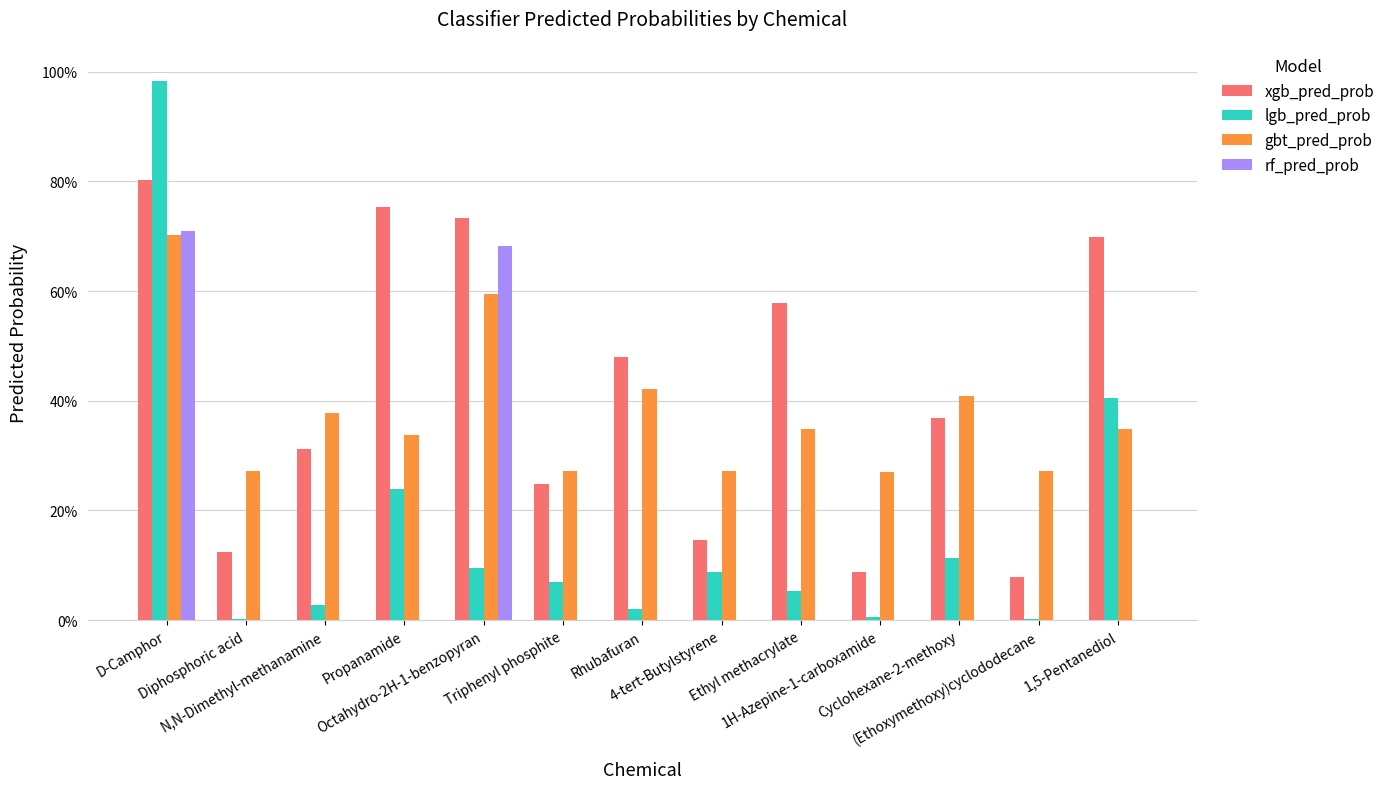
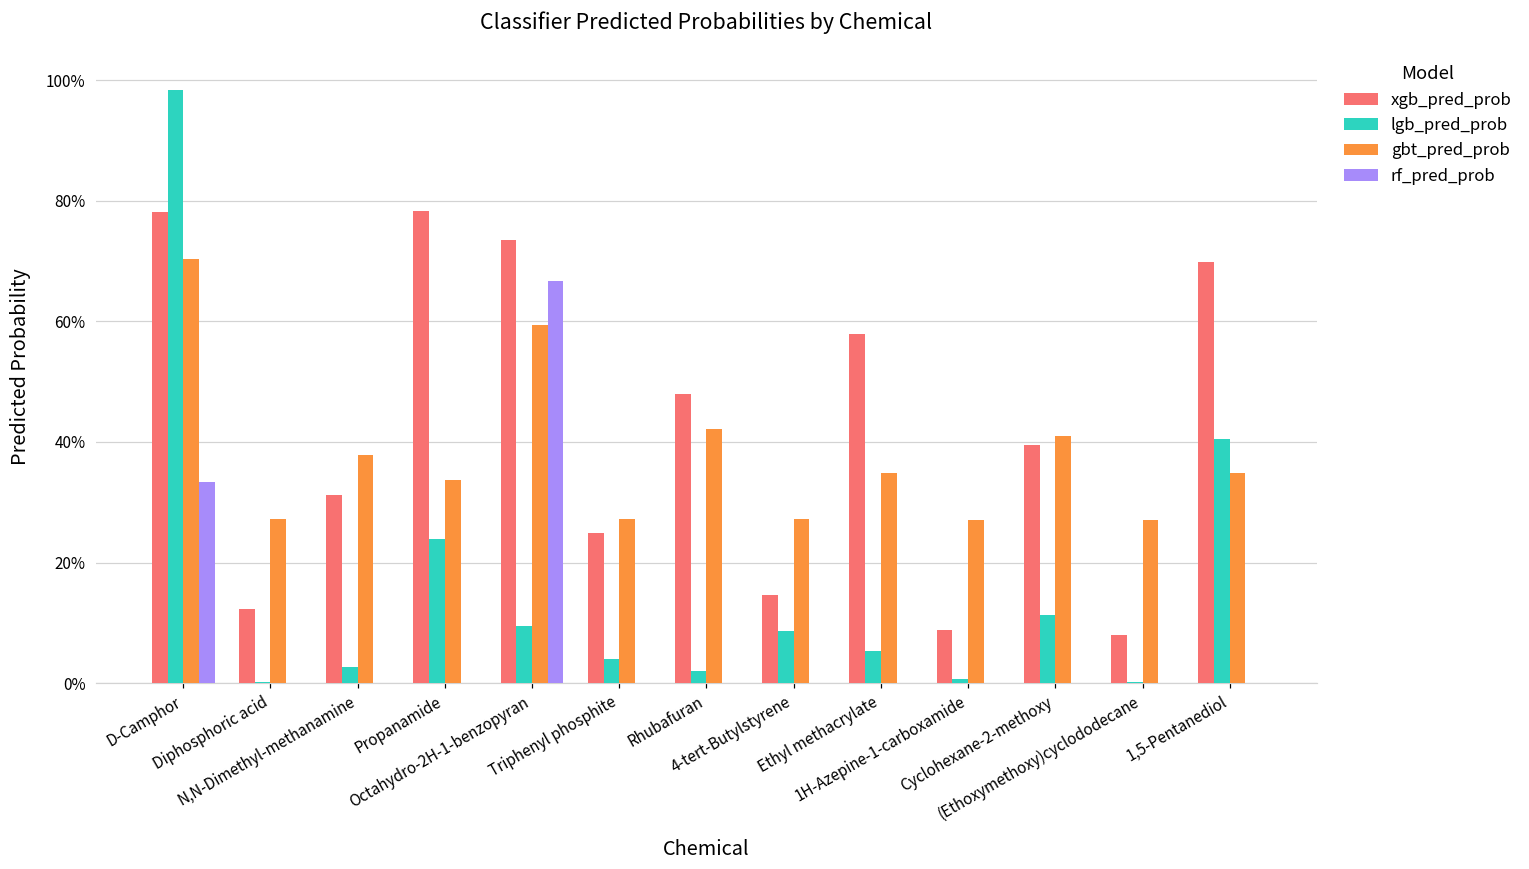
  {
    "xgb_pred_prob": {
-     "D-Camphor": "80%",
+     "D-Camphor": "78%",
      "Diphosphoric acid": "12%",
      "N,N-Dimethyl-methanamine": "31%",
-     "Propanamide": "75%",
+     "Propanamide": "78%",
      "Octahydro-2H-1-benzopyran": "73%",
      "Triphenyl phosphite": "25%",
      "Rhubafuran": "48%",
      "4-tert-Butylstyrene": "15%",
      "Ethyl methacrylate": "58%",
      "1H-Azepine-1-carboxamide": "9%",
-     "Cyclohexane-2-methoxy": "37%",
+     "Cyclohexane-2-methoxy": "39%",
      "(Ethoxymethoxy)cyclododecane": "8%",
      "1,5-Pentanediol": "70%"
    },
    "lgb_pred_prob": {
      "D-Camphor": "98%",
      "N,N-Dimethyl-methanamine": "3%",
      "Propanamide": "24%",
      "Octahydro-2H-1-benzopyran": "9%",
-     "Triphenyl phosphite": "7%",
+     "Triphenyl phosphite": "4%",
      "Rhubafuran": "2%",
      "4-tert-Butylstyrene": "9%",
      "Ethyl methacrylate": "5%",
      "1H-Azepine-1-carboxamide": "1%",
      "Cyclohexane-2-methoxy": "11%",
      "1,5-Pentanediol": "41%"
    },
    "gbt_pred_prob": {
      "D-Camphor": "70%",
      "Diphosphoric acid": "27%",
      "N,N-Dimethyl-methanamine": "38%",
      "Propanamide": "34%",
      "Octahydro-2H-1-benzopyran": "59%",
      "Triphenyl phosphite": "27%",
      "Rhubafuran": "42%",
      "4-tert-Butylstyrene": "27%",
      "Ethyl methacrylate": "35%",
      "1H-Azepine-1-carboxamide": "27%",
      "Cyclohexane-2-methoxy": "41%",
      "(Ethoxymethoxy)cyclododecane": "27%",
      "1,5-Pentanediol": "35%"
    },
    "rf_pred_prob": {
-     "D-Camphor": "71%",
+     "D-Camphor": "33%",
      "Diphosphoric acid": "0%",
      "N,N-Dimethyl-methanamine": "0%",
      "Propanamide": "0%",
-     "Octahydro-2H-1-benzopyran": "68%",
+     "Octahydro-2H-1-benzopyran": "67%",
      "Triphenyl phosphite": "0%",
      "Rhubafuran": "0%",
      "4-tert-Butylstyrene": "0%",
      "Ethyl methacrylate": "0%",
      "1H-Azepine-1-carboxamide": "0%",
      "Cyclohexane-2-methoxy": "0%",
      "(Ethoxymethoxy)cyclododecane": "0%",
      "1,5-Pentanediol": "0%"
    }
  }
